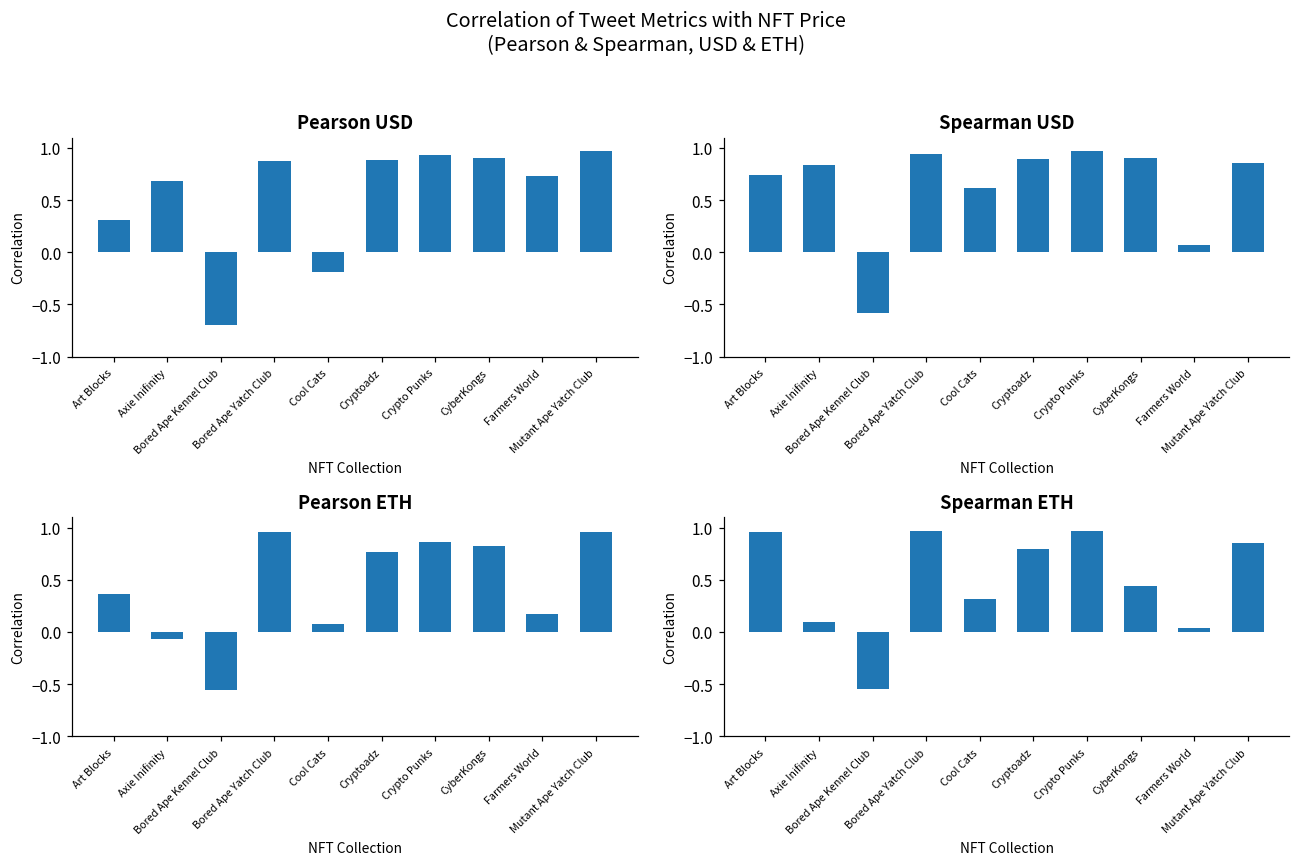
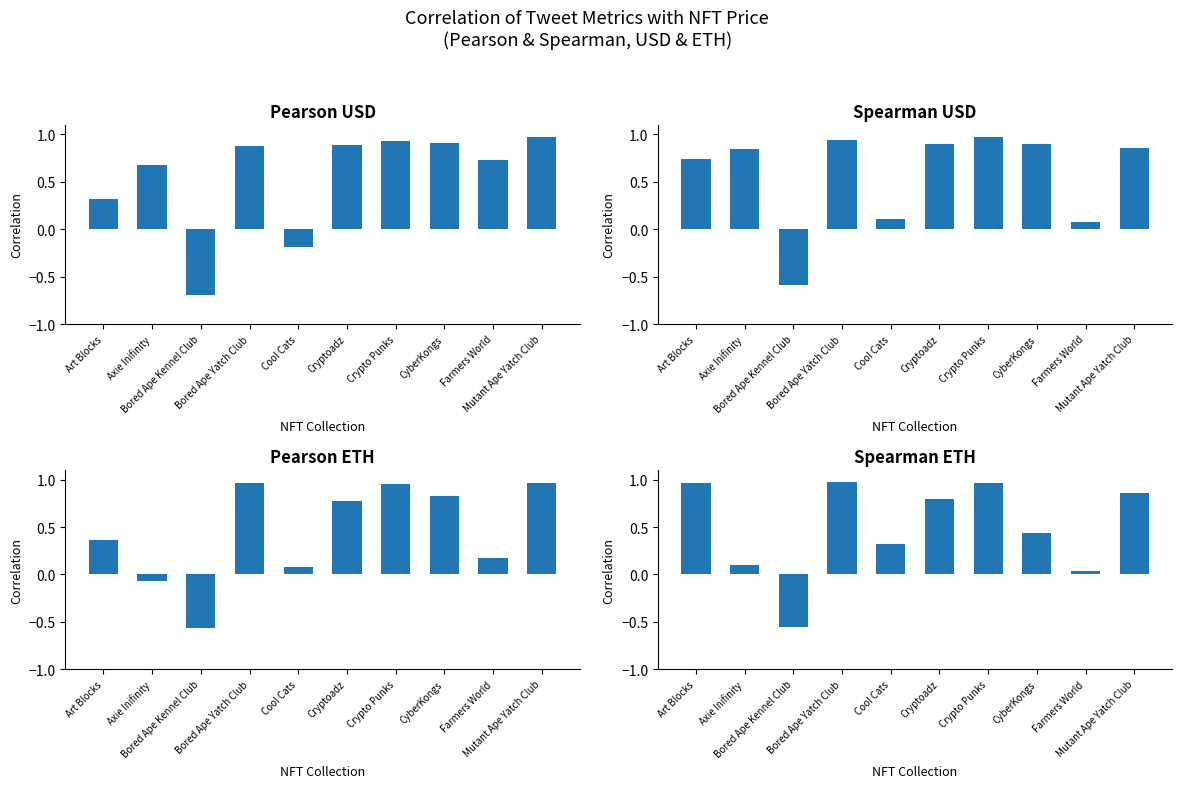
  {
    "Pearson USD": {
      "Art Blocks": 0.3,
      "Axie Inifinity": 0.7,
      "Bored Ape Kennel Club": -0.7,
      "Bored Ape Yatch Club": 0.9,
      "Cool Cats": -0.2,
      "Cryptoadz": 0.9,
      "Crypto Punks": 0.9,
      "CyberKongs": 0.9,
      "Farmers World": 0.7,
      "Mutant Ape Yatch Club": 1.0
    },
    "Spearman USD": {
      "Art Blocks": 0.7,
      "Axie Inifinity": 0.8,
      "Bored Ape Kennel Club": -0.6,
      "Bored Ape Yatch Club": 0.9,
-     "Cool Cats": 0.6,
+     "Cool Cats": 0.1,
      "Cryptoadz": 0.9,
      "Crypto Punks": 1.0,
      "CyberKongs": 0.9,
      "Farmers World": 0.1,
      "Mutant Ape Yatch Club": 0.9
    },
    "Pearson ETH": {
      "Art Blocks": 0.4,
      "Axie Inifinity": -0.1,
      "Bored Ape Kennel Club": -0.6,
      "Bored Ape Yatch Club": 1.0,
      "Cool Cats": 0.1,
      "Cryptoadz": 0.8,
-     "Crypto Punks": 0.9,
+     "Crypto Punks": 1.0,
      "CyberKongs": 0.8,
      "Farmers World": 0.2,
      "Mutant Ape Yatch Club": 1.0
    },
    "Spearman ETH": {
      "Art Blocks": 1.0,
      "Axie Inifinity": 0.1,
      "Bored Ape Kennel Club": -0.6,
      "Bored Ape Yatch Club": 1.0,
      "Cool Cats": 0.3,
      "Cryptoadz": 0.8,
      "Crypto Punks": 1.0,
      "CyberKongs": 0.4,
      "Farmers World": 0.0,
      "Mutant Ape Yatch Club": 0.9
    }
  }
